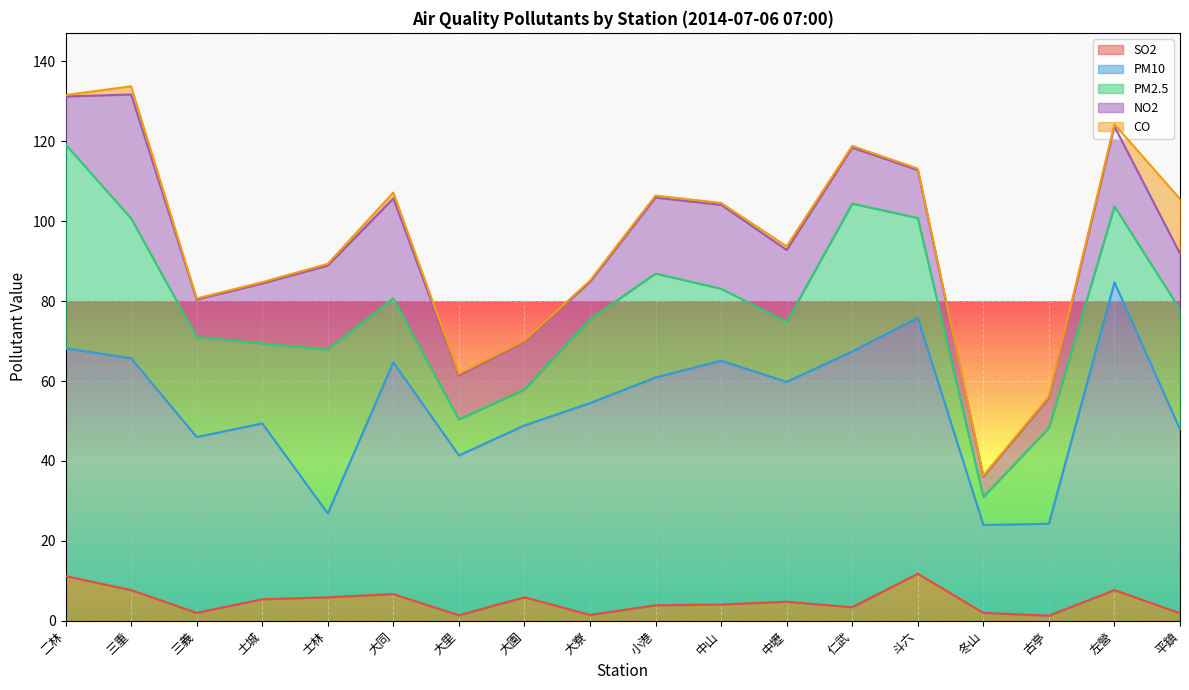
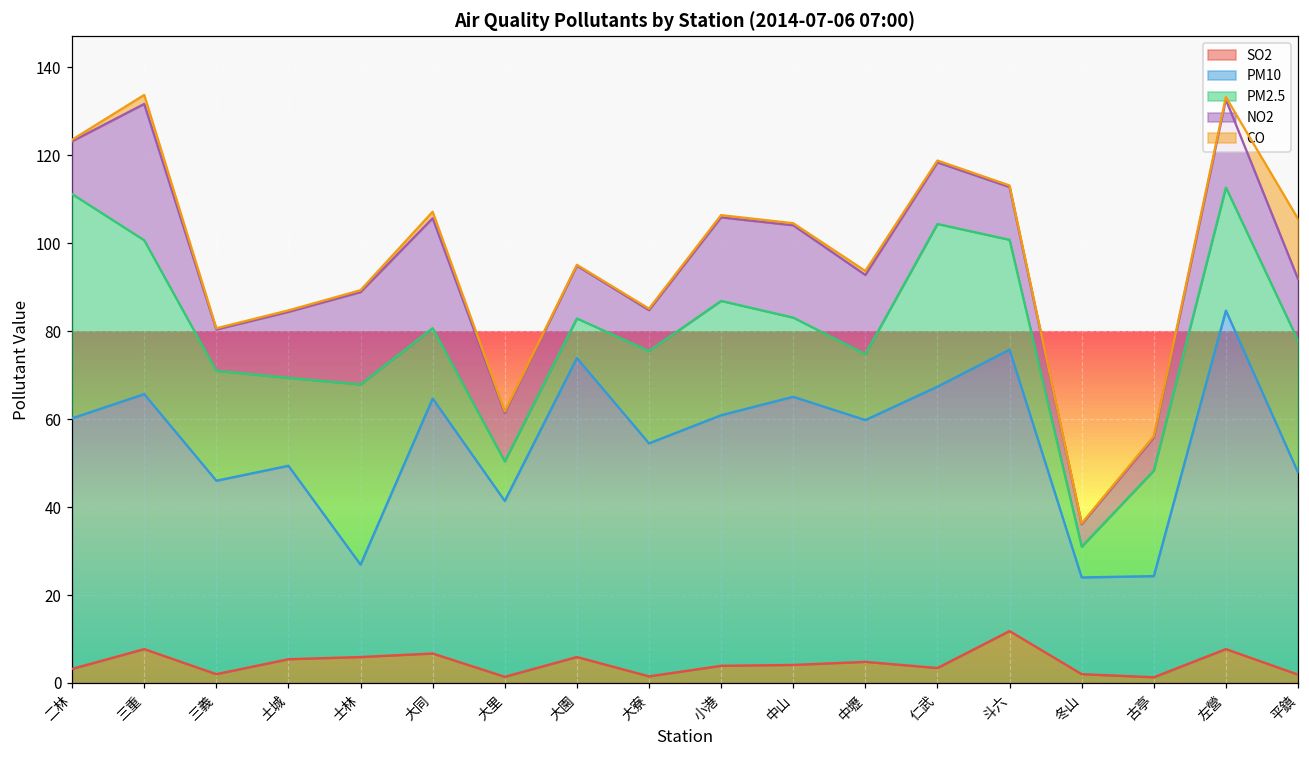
  {
    "SO2": {
-     "二林": 11,
+     "二林": 3,
      "三重": 8,
      "三義": 2,
      "土城": 5,
      "士林": 6,
      "大同": 7,
      "大里": 1,
      "大園": 6,
      "大寮": 2,
      "小港": 4,
      "中山": 4,
      "中壢": 5,
      "仁武": 3,
      "斗六": 12,
      "冬山": 2,
      "古亭": 1,
      "左營": 8,
      "平鎮": 2
    },
    "PM10": {
      "二林": 57,
      "三重": 58,
      "三義": 44,
      "土城": 44,
      "士林": 21,
      "大同": 58,
      "大里": 40,
-     "大園": 43,
+     "大園": 68,
      "大寮": 53,
      "小港": 57,
      "中山": 61,
      "中壢": 55,
      "仁武": 64,
      "斗六": 64,
      "冬山": 22,
      "古亭": 23,
      "左營": 77,
      "平鎮": 46
    },
    "PM2.5": {
      "二林": 51,
      "三重": 35,
      "三義": 25,
      "土城": 20,
      "士林": 41,
      "大同": 16,
      "大里": 9,
      "大園": 9,
      "大寮": 21,
      "小港": 26,
      "中山": 18,
      "中壢": 15,
      "仁武": 37,
      "斗六": 25,
      "冬山": 7,
      "古亭": 24,
-     "左營": 19,
+     "左營": 28,
      "平鎮": 30
    },
    "NO2": {
      "三重": 31,
      "大同": 25,
      "中壢": 18,
      "平鎮": 14
    },
    "CO": {
      "三重": 2,
      "大同": 1,
      "中壢": 1,
      "平鎮": 14
    }
  }
